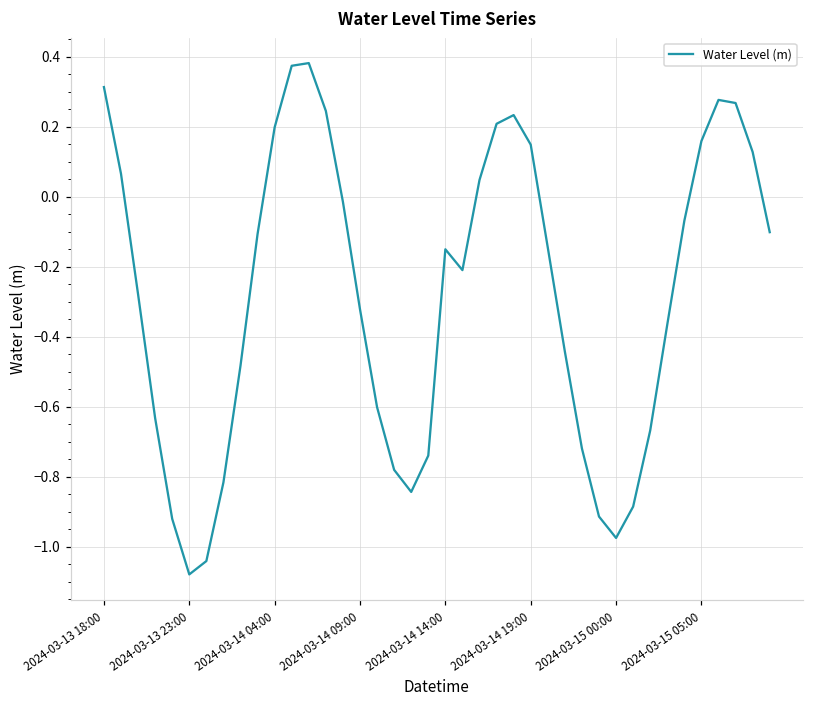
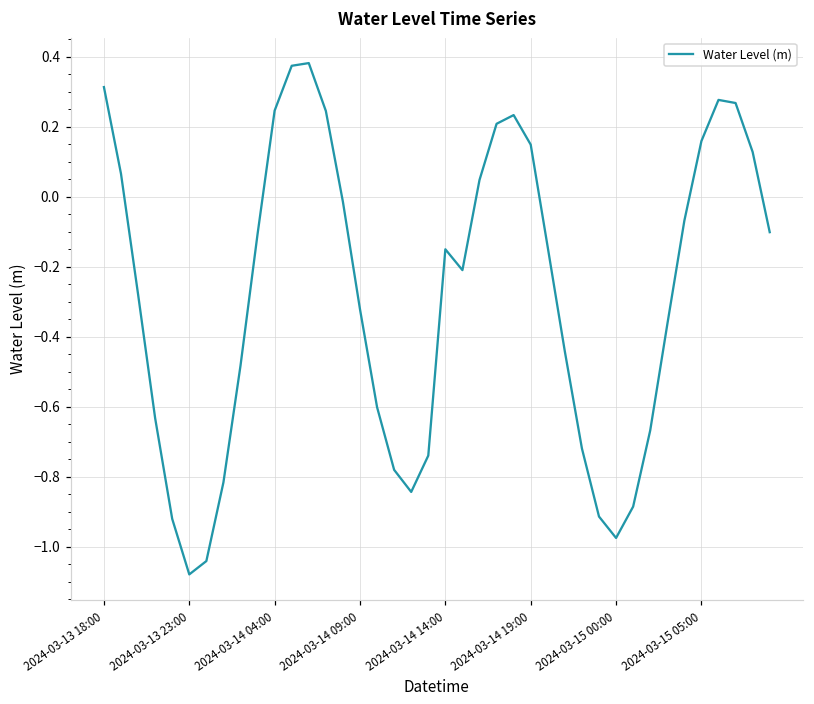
  {
    "2024-03-13 18:00": 0.31,
    "2024-03-13 23:00": -1.08,
-   "2024-03-14 04:00": 0.20,
+   "2024-03-14 04:00": 0.25,
    "2024-03-14 09:00": -0.32,
    "2024-03-14 14:00": -0.15,
    "2024-03-14 19:00": 0.15,
    "2024-03-15 00:00": -0.97,
    "2024-03-15 05:00": 0.16
  }
